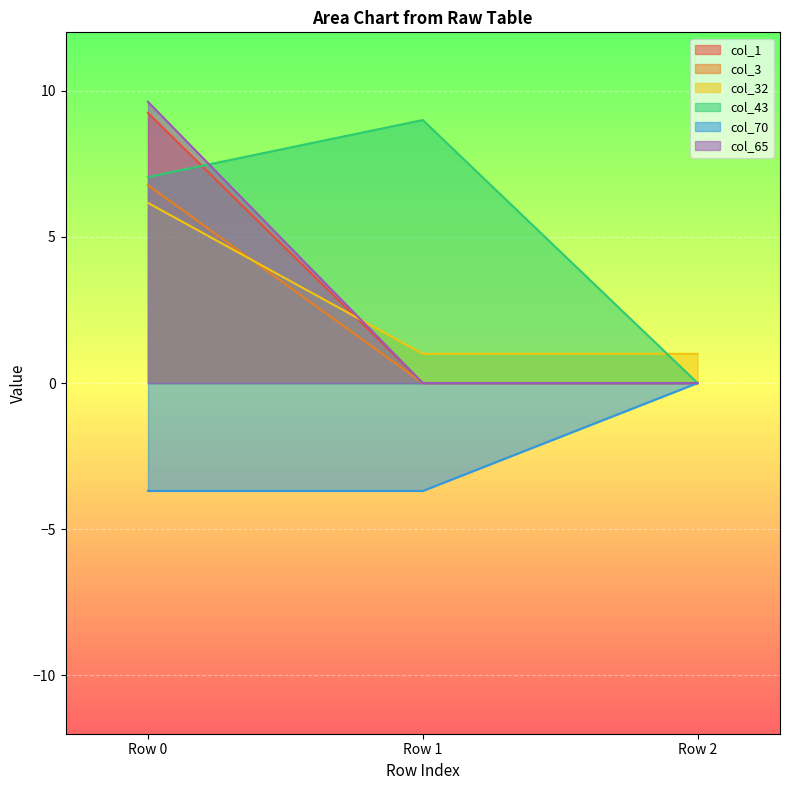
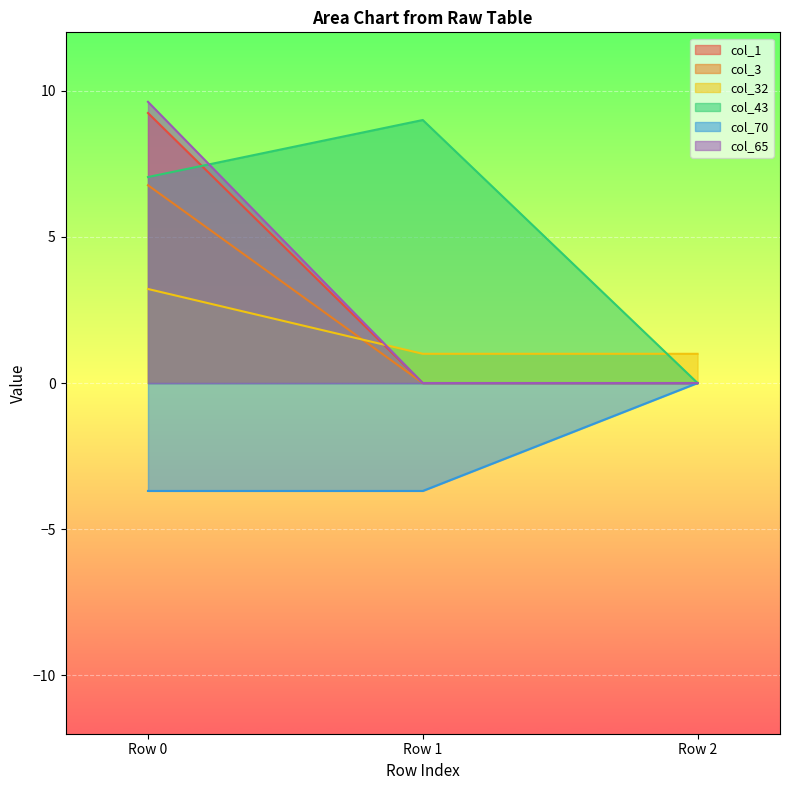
  {
    "col_32": {
-     "Row 0": 6.2,
+     "Row 0": 3.2,
      "Row 1": 1.0,
      "Row 2": 1.0
    },
    "col_43": {
      "Row 0": 7.0,
      "Row 1": 9.0
    },
    "col_65": {
      "Row 0": 9.6
    }
  }
